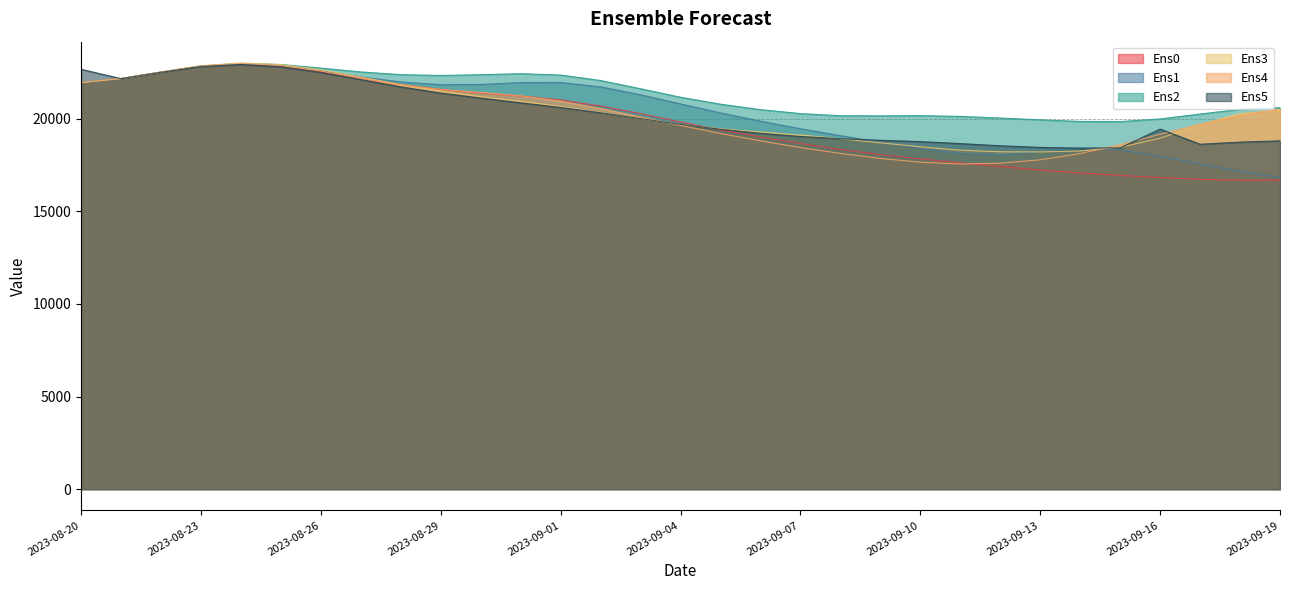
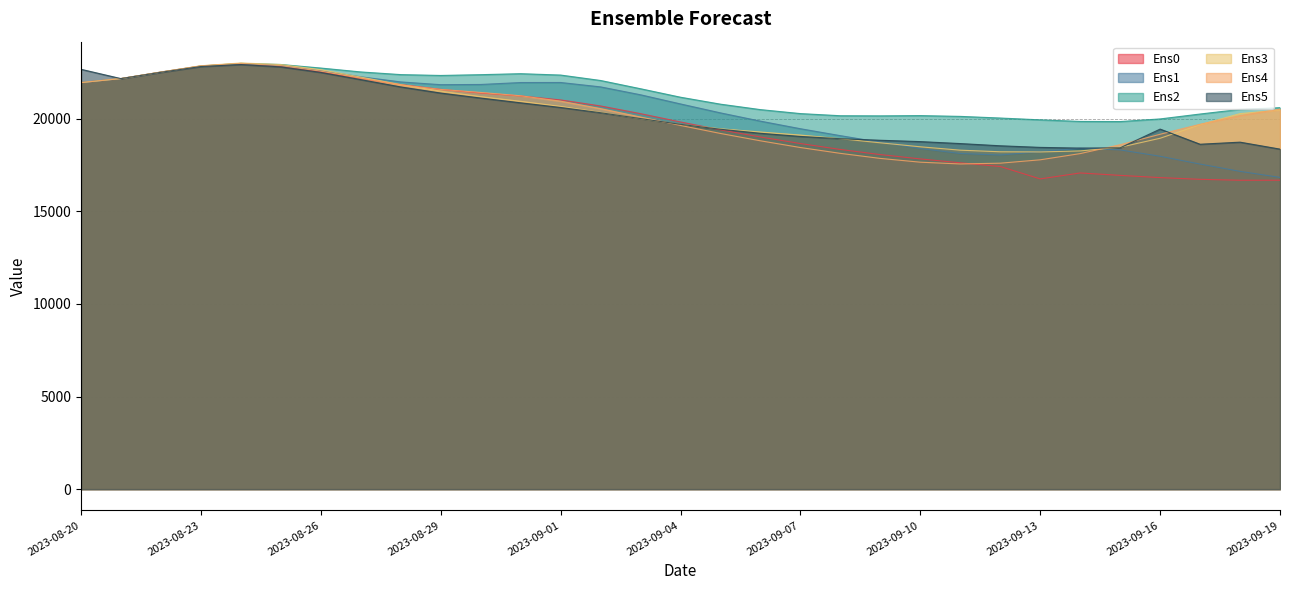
  {
    "Ens0": {
      "2023-09-07": 18700,
      "2023-09-10": 17800,
-     "2023-09-13": 17200,
+     "2023-09-13": 16700,
      "2023-09-16": 16800,
      "2023-09-19": 16700
    },
    "Ens5": {
      "2023-08-20": 22700,
      "2023-09-10": 18800,
      "2023-09-13": 18400,
      "2023-09-16": 19400,
-     "2023-09-19": 18800
+     "2023-09-19": 18400
    }
  }
